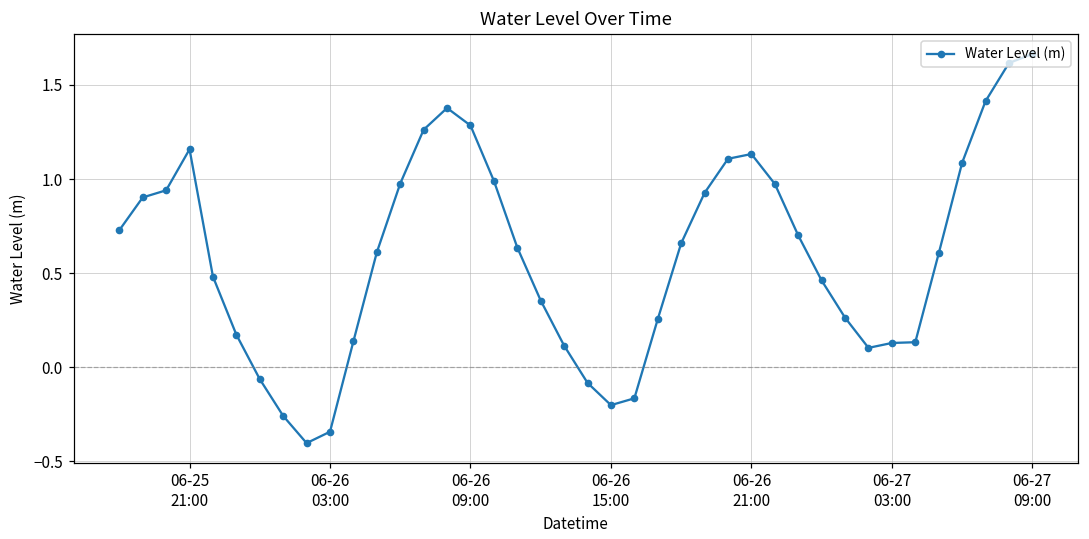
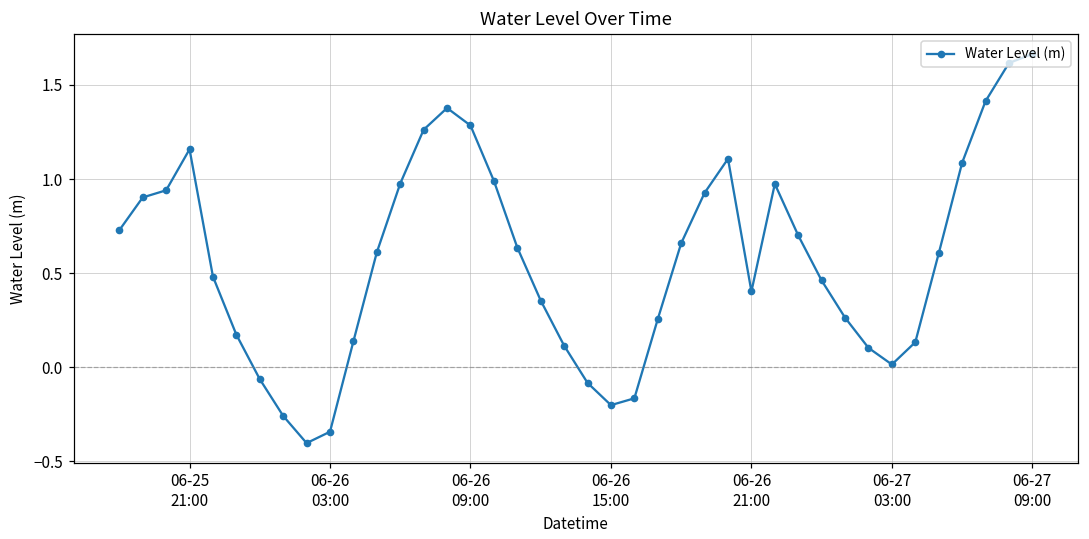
  {
    "06-25 21:00": 1.16,
    "06-26 03:00": -0.34,
    "06-26 09:00": 1.28,
    "06-26 15:00": -0.20,
-   "06-26 21:00": 1.13,
-   "06-27 03:00": 0.13
+   "06-26 21:00": 0.40,
+   "06-27 03:00": 0.01
  }
